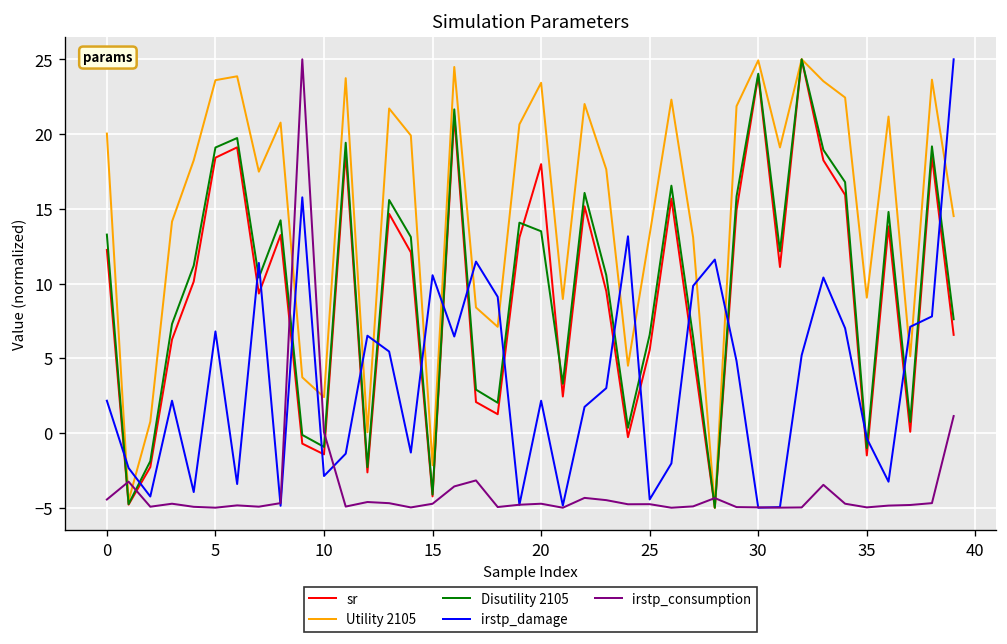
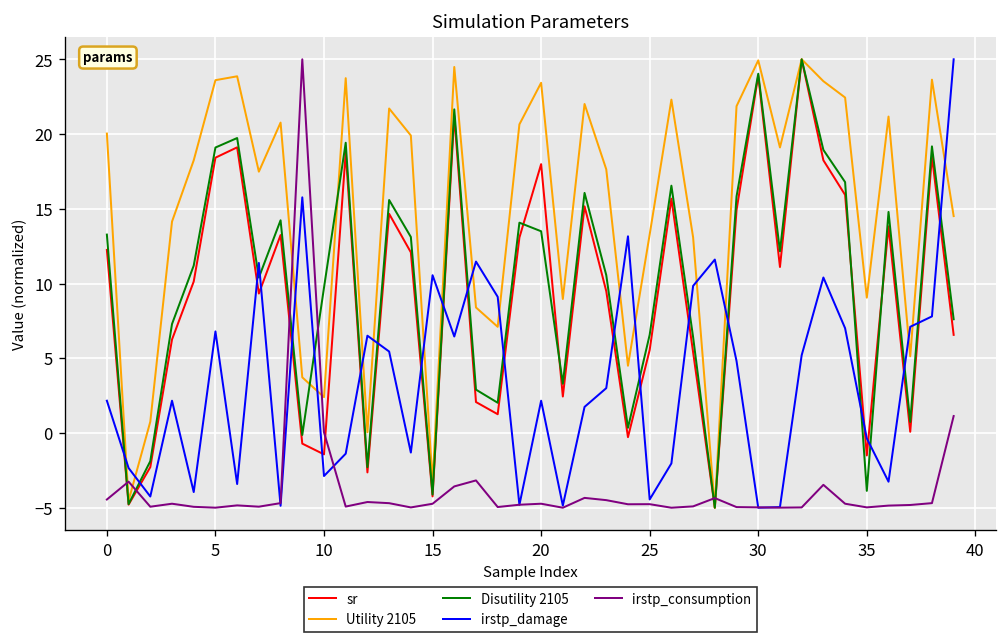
  {
    "sr": {
      "0": 12.3,
      "5": 18.4,
      "10": -1.4,
      "20": 18.0,
      "25": 5.6,
      "35": -1.5
    },
    "Utility 2105": {
      "0": 20.0,
      "5": 23.6,
      "10": 2.4,
-     "15": -2.2,
+     "15": -3.3,
      "20": 23.4,
      "25": 13.3,
      "30": 24.9,
      "35": 9.1
    },
    "Disutility 2105": {
      "0": 13.3,
      "5": 19.1,
-     "10": -0.9,
+     "10": 9.7,
      "20": 13.5,
      "25": 6.6,
-     "35": -1.0
+     "35": -3.9
    },
    "irstp_damage": {
      "0": 2.2,
      "5": 6.8,
      "10": -2.9,
      "15": 10.6,
      "20": 2.2,
      "25": -4.4,
      "35": -0.4
    },
    "irstp_consumption": {
      "0": -4.5,
      "5": -5.0,
      "10": 0.0,
      "15": -4.7,
      "20": -4.7,
      "25": -4.8,
      "35": -5.0
    }
  }
